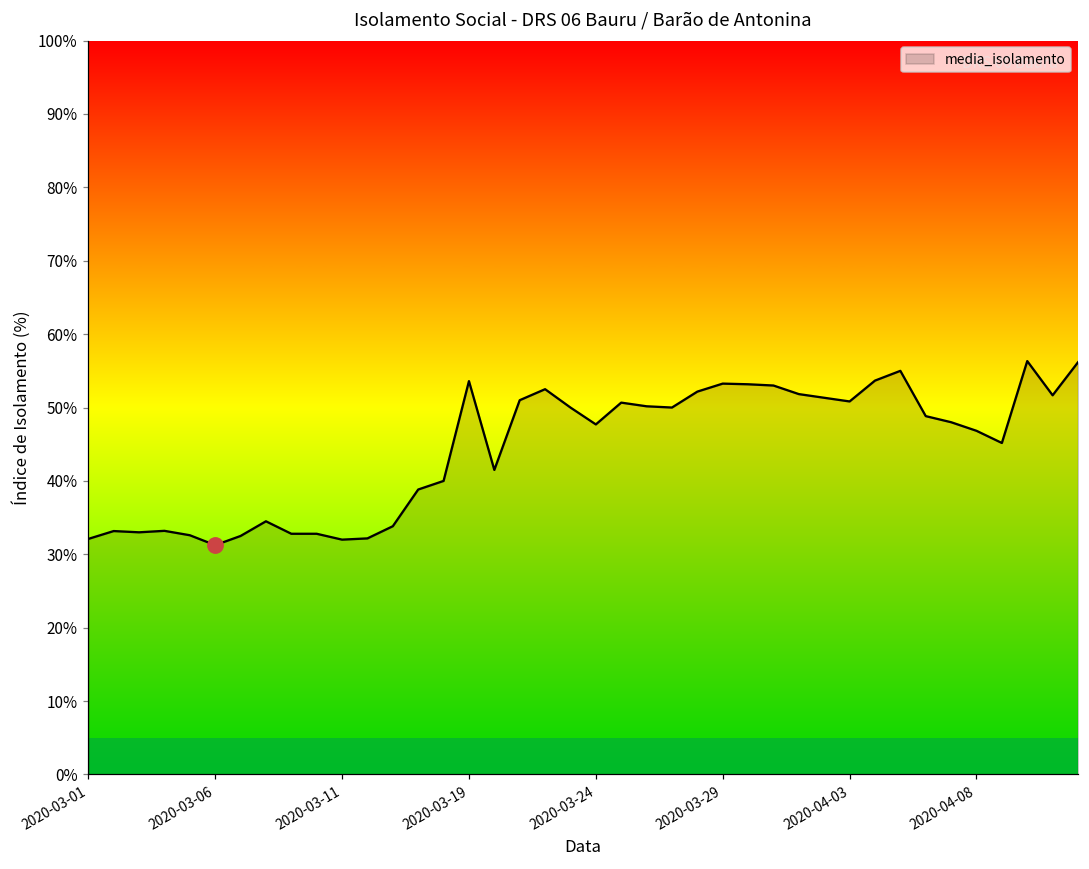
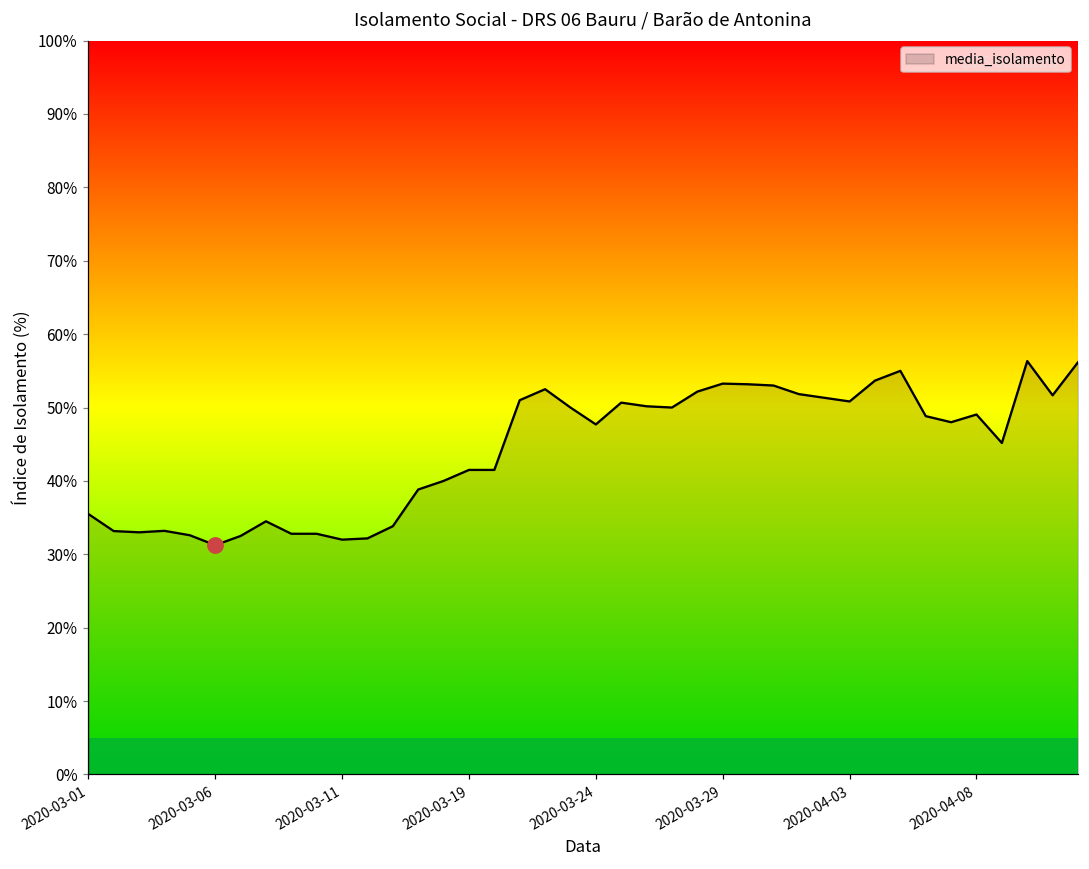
  {
    "media_isolamento": {
-     "2020-03-01": "32%",
+     "2020-03-01": "36%",
      "2020-03-11": "32%",
-     "2020-03-19": "54%",
+     "2020-03-19": "42%",
      "2020-03-24": "48%",
      "2020-03-29": "53%",
      "2020-04-03": "51%",
-     "2020-04-08": "47%"
+     "2020-04-08": "49%"
    }
  }
